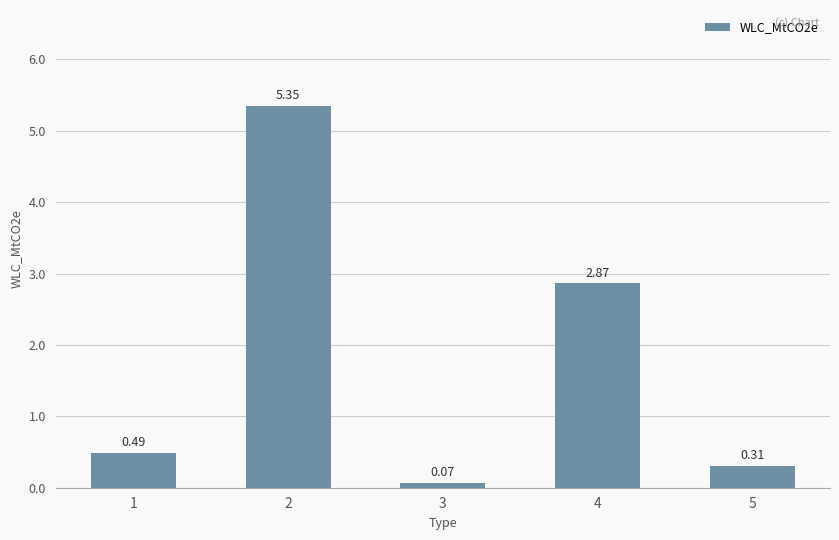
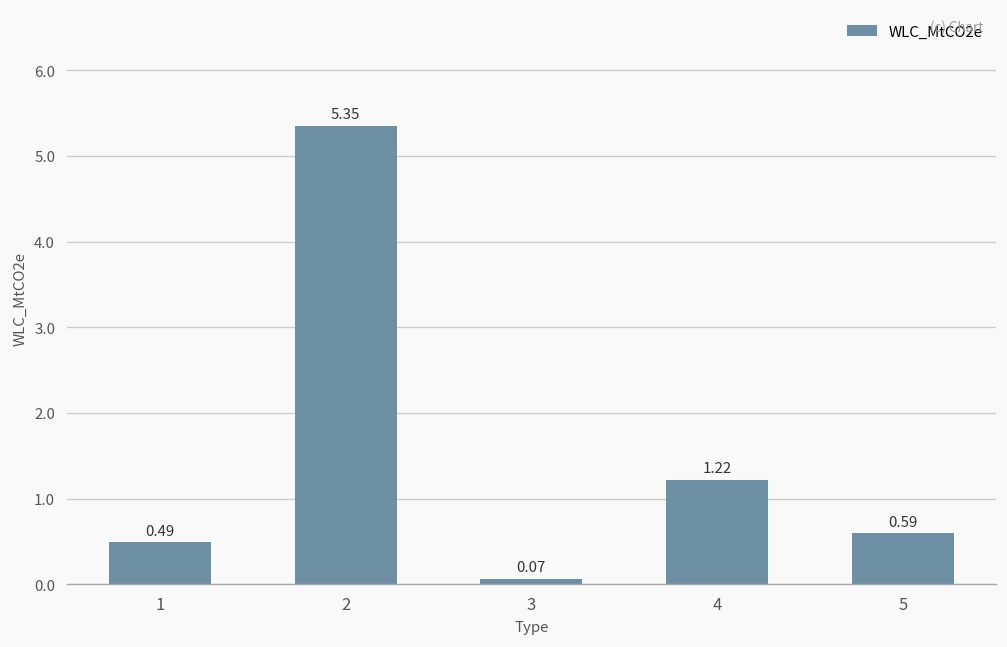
  {
    "1": 0.49,
    "2": 5.35,
    "3": 0.07,
-   "4": 2.87,
-   "5": 0.31
+   "4": 1.22,
+   "5": 0.59
  }
